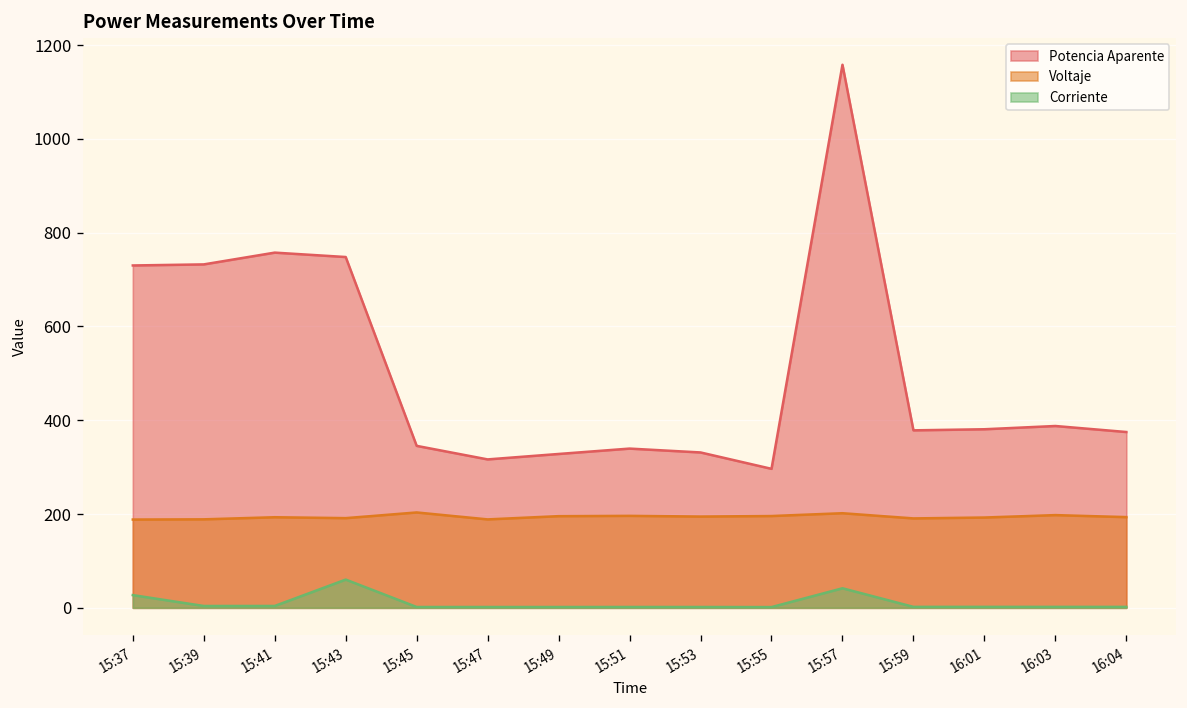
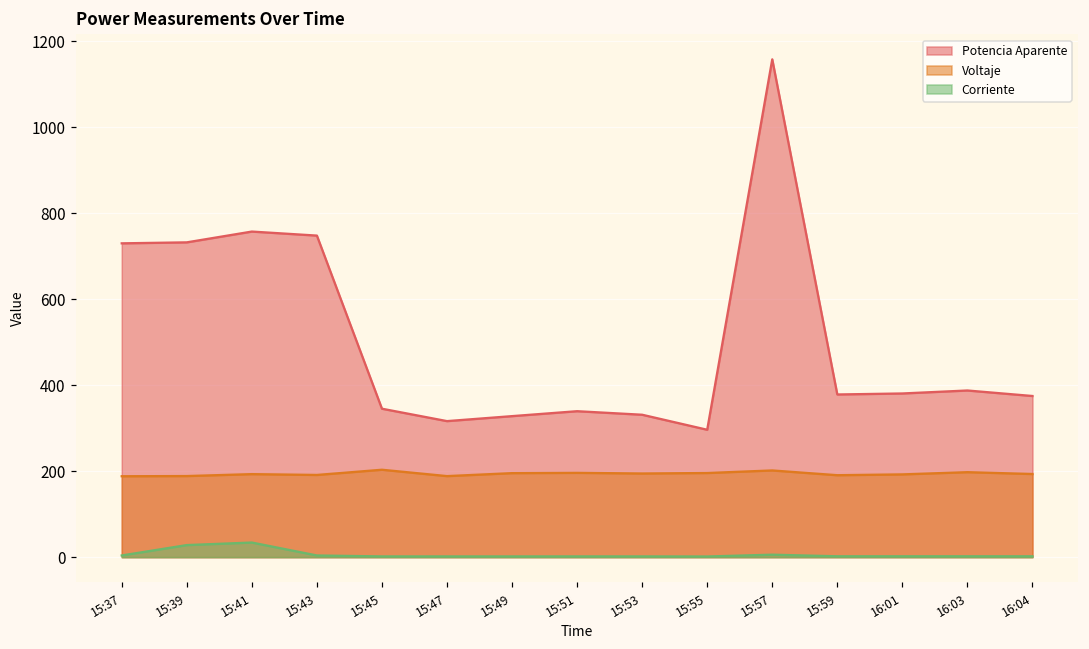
  {
    "Corriente": {
-     "15:37": 30,
-     "15:39": 0,
-     "15:41": 0,
-     "15:43": 60,
+     "15:37": 0,
+     "15:39": 30,
+     "15:41": 30,
+     "15:43": 0,
      "15:45": 0,
      "15:47": 0,
      "15:49": 0,
      "15:51": 0,
      "15:53": 0,
      "15:55": 0,
-     "15:57": 40,
+     "15:57": 10,
      "15:59": 0,
      "16:01": 0,
      "16:03": 0,
      "16:04": 0
    }
  }
